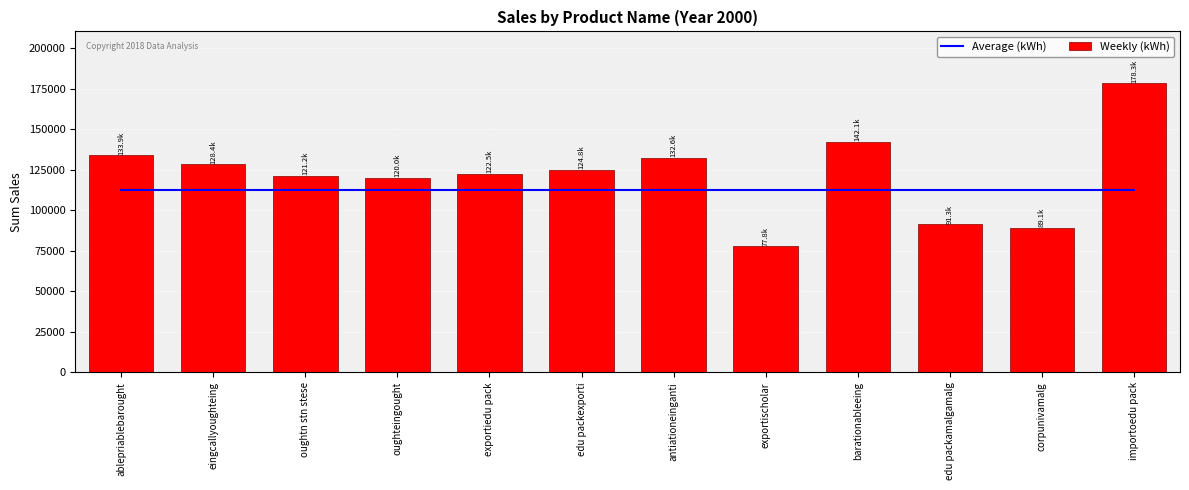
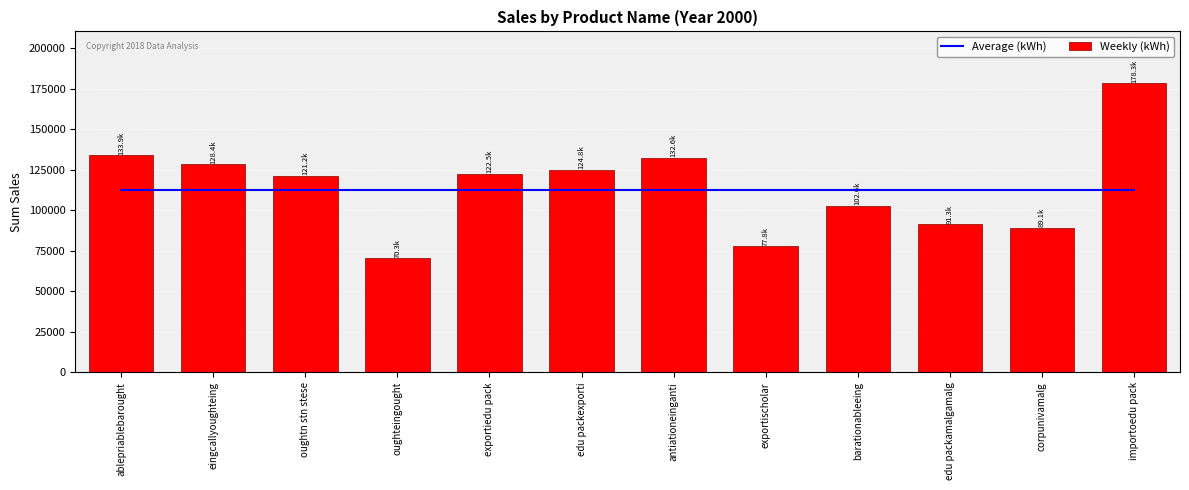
  {
    "Average (kWh)": {
      "ablepriablebarought": "113000",
      "eingcallyoughteing": "113000",
      "oughtn stn stese": "113000",
      "oughteingought": "113000",
      "exportiedu pack": "113000",
      "edu packexporti": "113000",
      "antiationeinganti": "113000",
      "exportischolar": "113000",
      "edu packamalgamalg": "113000",
      "corpunivamalg": "113000",
      "importoedu pack": "113000"
    },
    "Weekly (kWh)": {
      "ablepriablebarought": "133.9k",
      "eingcallyoughteing": "128.4k",
      "oughtn stn stese": "121.2k",
-     "oughteingought": "120.0k",
+     "oughteingought": "70.3k",
      "exportiedu pack": "122.5k",
      "edu packexporti": "124.8k",
      "antiationeinganti": "132.6k",
      "exportischolar": "77.8k",
-     "barationableeing": "142.1k",
+     "barationableeing": "102.6k",
      "edu packamalgamalg": "91.3k",
      "corpunivamalg": "89.1k",
      "importoedu pack": "178.3k"
    }
  }
